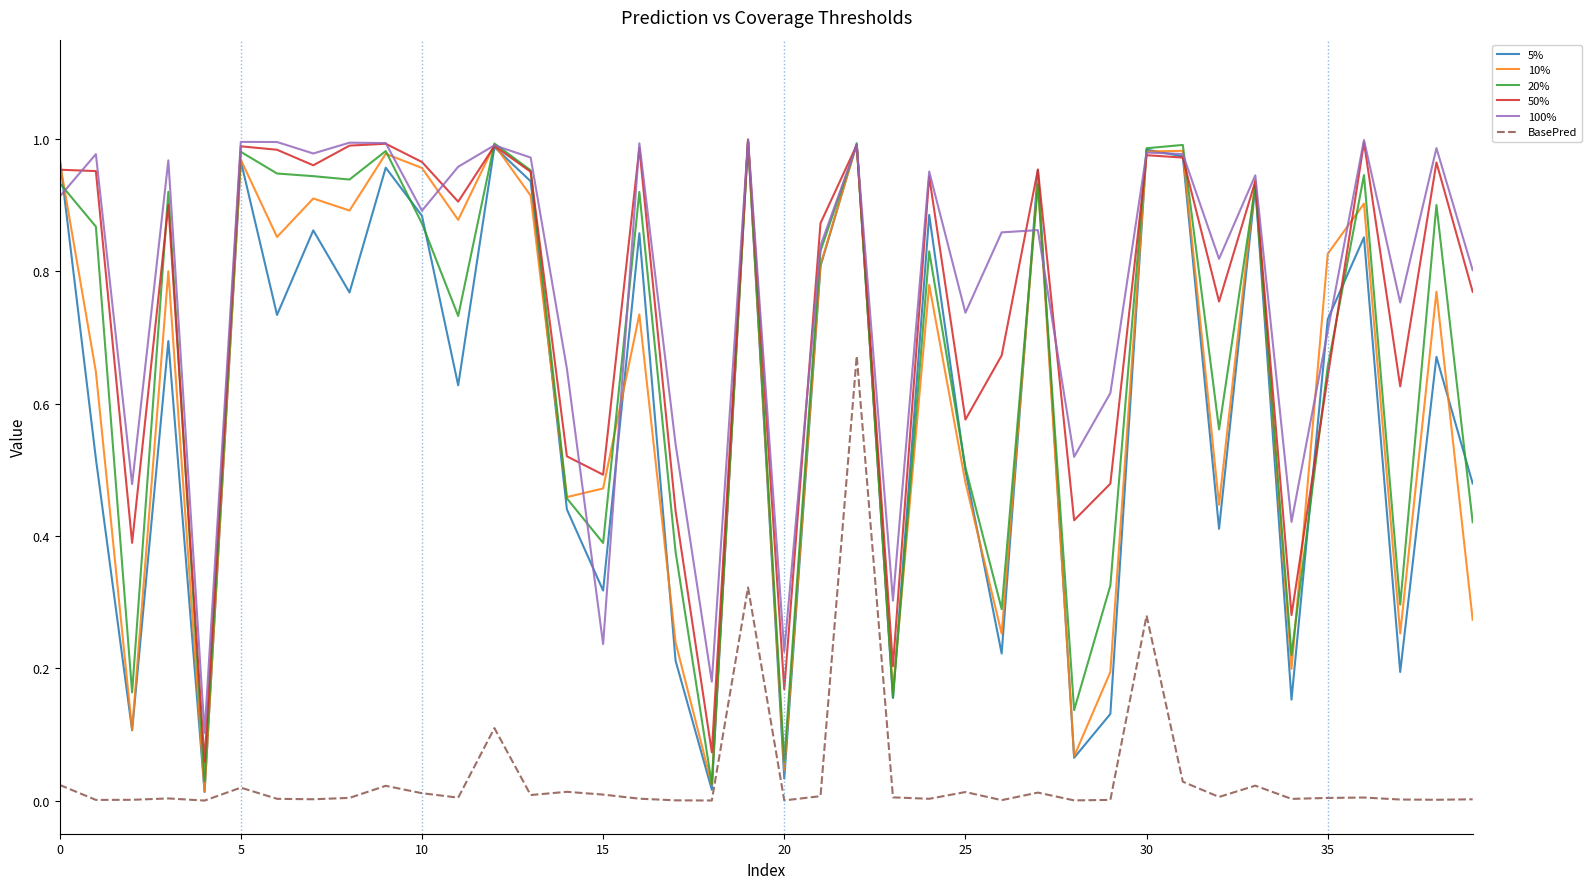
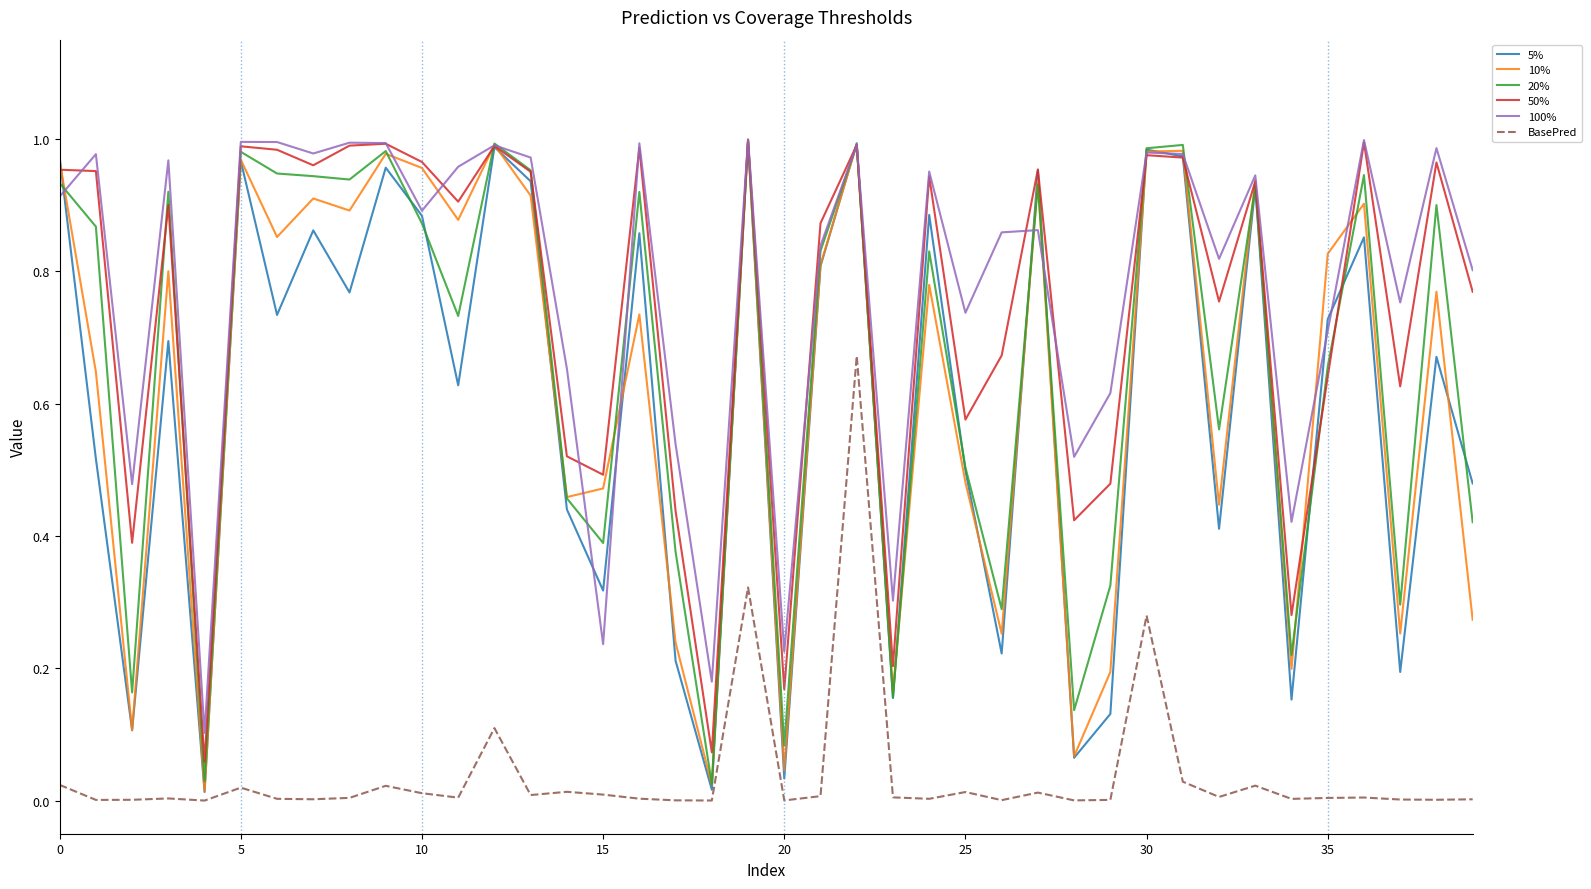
  {
    "5%": {
      "0": 0.97,
      "10": 0.88,
      "15": 0.32,
      "20": 0.03,
      "25": 0.50,
      "35": 0.73
    },
    "10%": {
      "0": 0.97,
      "10": 0.96,
      "15": 0.47,
      "20": 0.05,
      "25": 0.48,
      "35": 0.83
    },
    "20%": {
      "0": 0.93,
      "5": 0.98,
      "10": 0.87,
      "15": 0.39,
-     "20": 0.06,
+     "20": 0.08,
      "25": 0.50,
      "35": 0.66
    },
    "50%": {
      "0": 0.95,
      "5": 0.99,
      "10": 0.97,
      "15": 0.49,
      "20": 0.17,
      "25": 0.58,
      "30": 0.98,
      "35": 0.64
    },
    "100%": {
      "0": 0.91,
      "5": 1.00,
      "10": 0.89,
      "15": 0.24,
      "20": 0.23,
      "25": 0.74,
      "35": 0.71
    },
    "BasePred": {
      "0": 0.02,
      "5": 0.02,
      "10": 0.01,
      "15": 0.01,
      "20": 0.00,
      "25": 0.01,
      "30": 0.28,
      "35": 0.00
    }
  }
